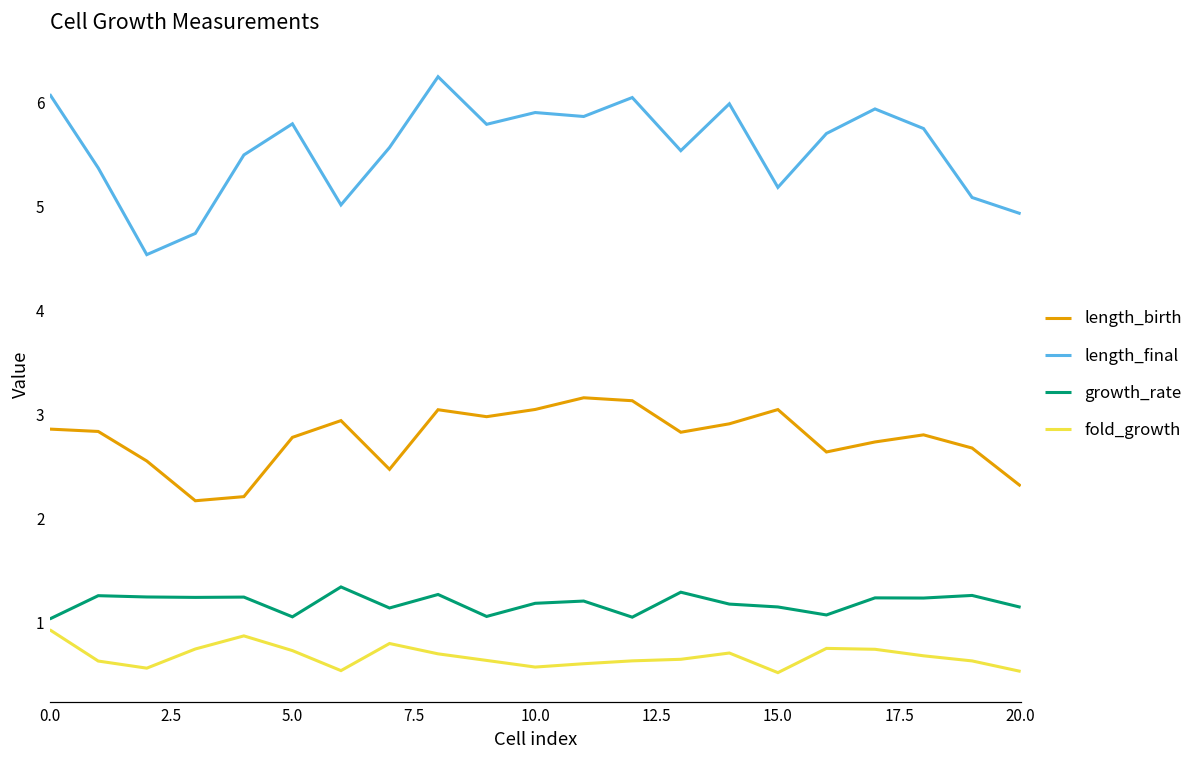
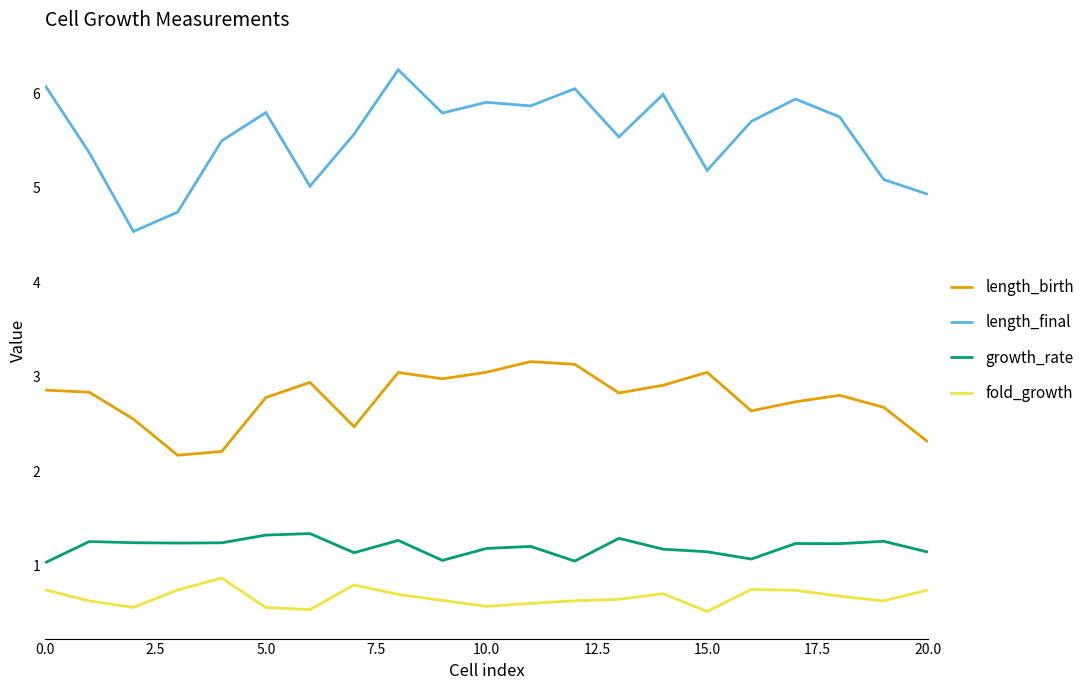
  {
    "length_birth": {
      "0.0": 2.9,
      "5.0": 2.8,
      "10.0": 3.0,
      "15.0": 3.0,
      "20.0": 2.3
    },
    "length_final": {
      "0.0": 6.1,
      "5.0": 5.8,
      "10.0": 5.9,
      "15.0": 5.2,
      "20.0": 4.9
    },
    "growth_rate": {
      "0.0": 1.0,
-     "5.0": 1.1,
+     "5.0": 1.3,
      "10.0": 1.2,
      "15.0": 1.1,
      "20.0": 1.1
    },
    "fold_growth": {
-     "0.0": 0.9,
-     "5.0": 0.7,
+     "0.0": 0.7,
+     "5.0": 0.6,
      "10.0": 0.6,
      "15.0": 0.5,
-     "20.0": 0.5
+     "20.0": 0.7
    }
  }
